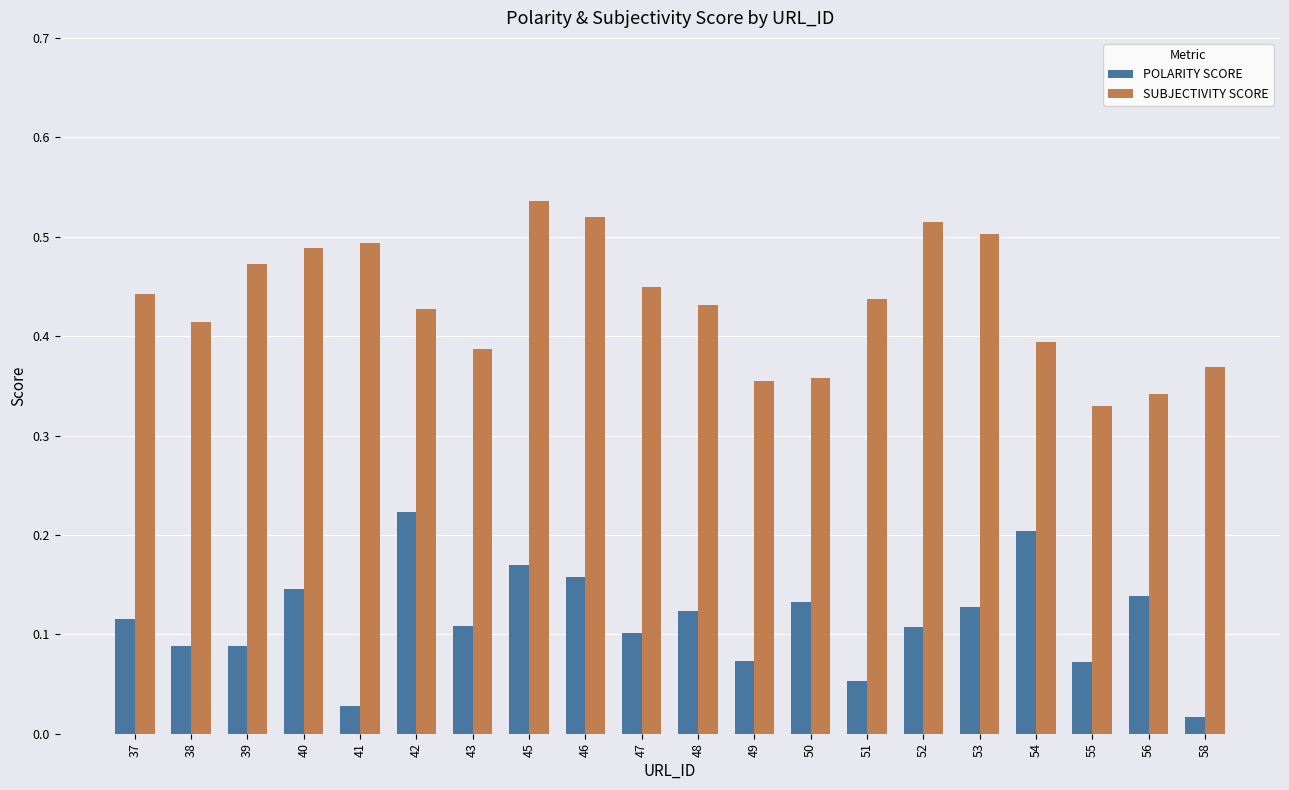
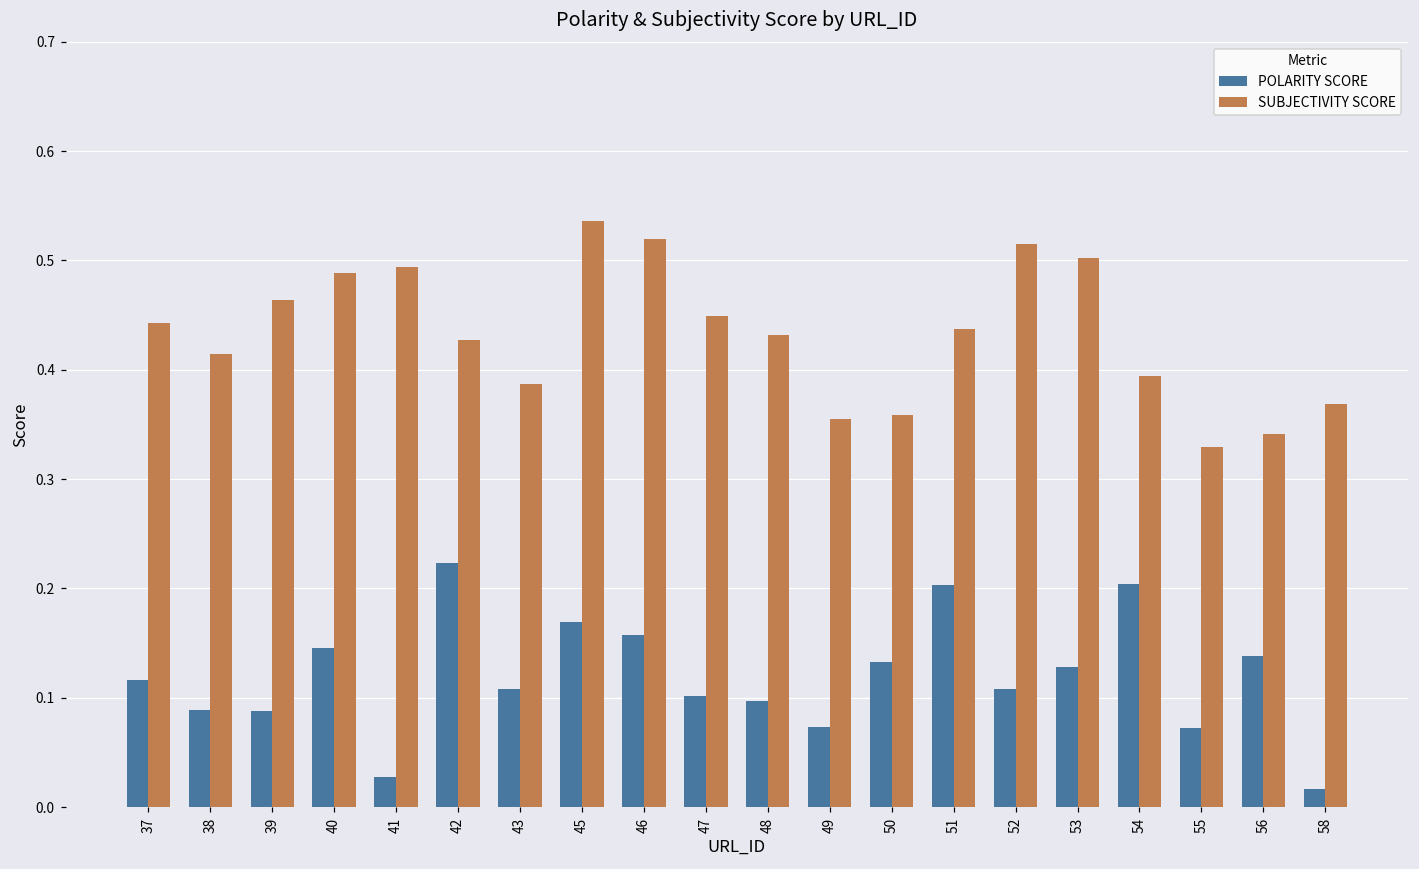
  {
    "POLARITY SCORE": {
      "37": 0.12,
      "38": 0.09,
      "39": 0.09,
      "40": 0.15,
      "41": 0.03,
      "42": 0.22,
      "43": 0.11,
      "45": 0.17,
      "46": 0.16,
      "47": 0.10,
-     "48": 0.12,
+     "48": 0.10,
      "49": 0.07,
      "50": 0.13,
-     "51": 0.05,
+     "51": 0.20,
      "52": 0.11,
      "53": 0.13,
      "54": 0.20,
      "55": 0.07,
      "56": 0.14,
      "58": 0.02
    },
    "SUBJECTIVITY SCORE": {
      "37": 0.44,
      "38": 0.41,
-     "39": 0.47,
+     "39": 0.46,
      "40": 0.49,
      "41": 0.49,
      "42": 0.43,
      "43": 0.39,
      "45": 0.54,
      "46": 0.52,
      "47": 0.45,
      "48": 0.43,
      "49": 0.35,
      "50": 0.36,
      "51": 0.44,
      "52": 0.52,
      "53": 0.50,
      "54": 0.39,
      "55": 0.33,
      "56": 0.34,
      "58": 0.37
    }
  }
